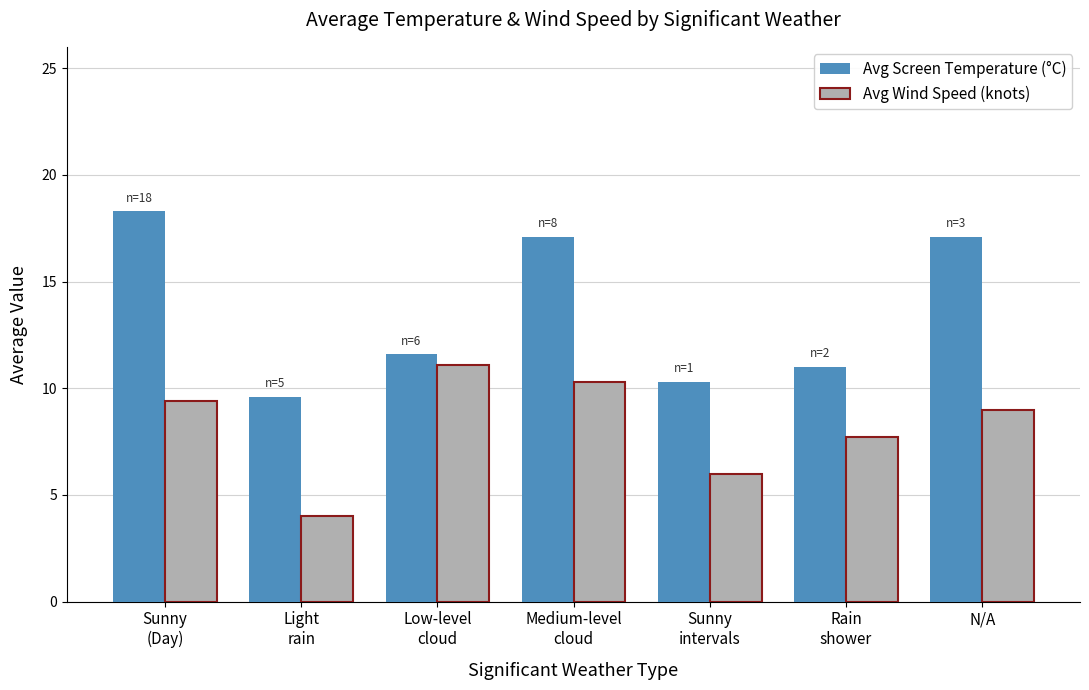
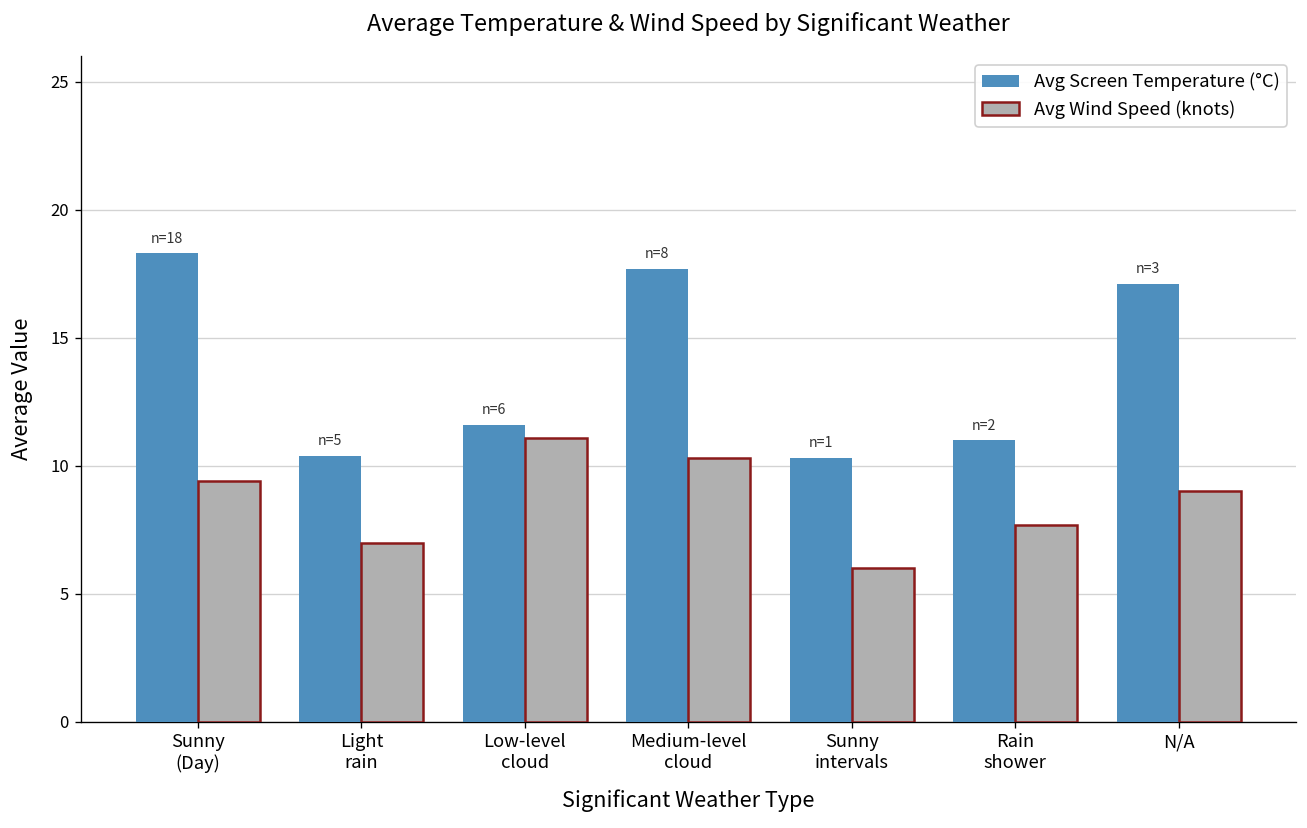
  {
    "Avg Screen Temperature (°C)": {
-     "Light rain": 9.6,
-     "Medium-level cloud": 17.1
+     "Light rain": 10.4,
+     "Medium-level cloud": 17.7
    },
    "Avg Wind Speed (knots)": {
      "Sunny (Day)": 9.4,
-     "Light rain": 4,
+     "Light rain": 7,
      "Low-level cloud": 11,
      "Medium-level cloud": 10.3,
      "Sunny intervals": 6,
      "Rain shower": 7.7,
      "N/A": 9
    }
  }
